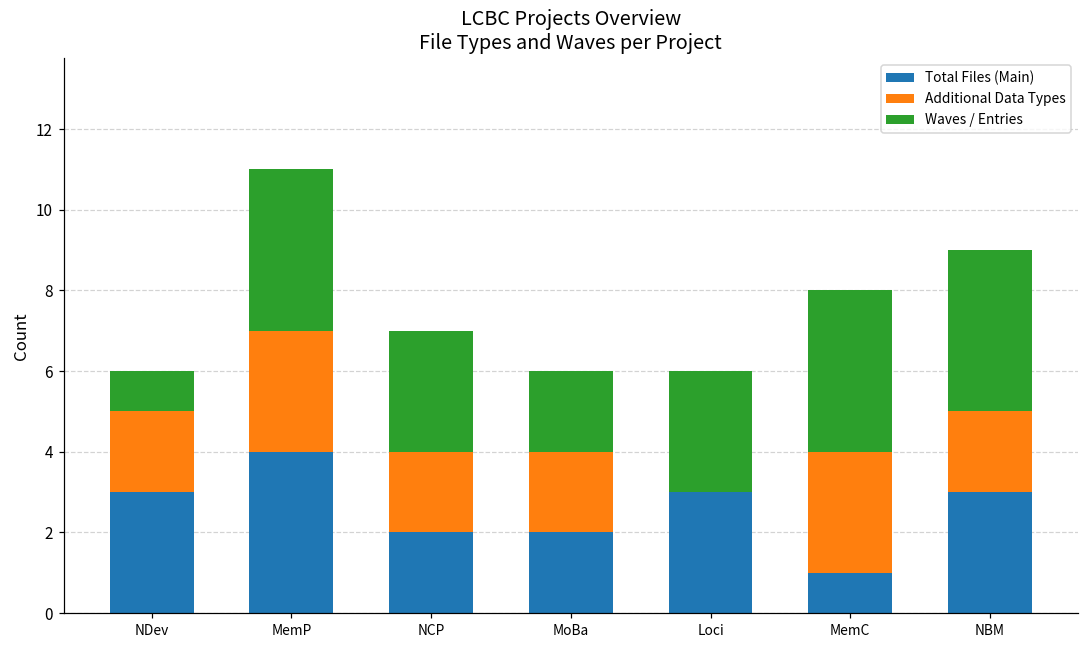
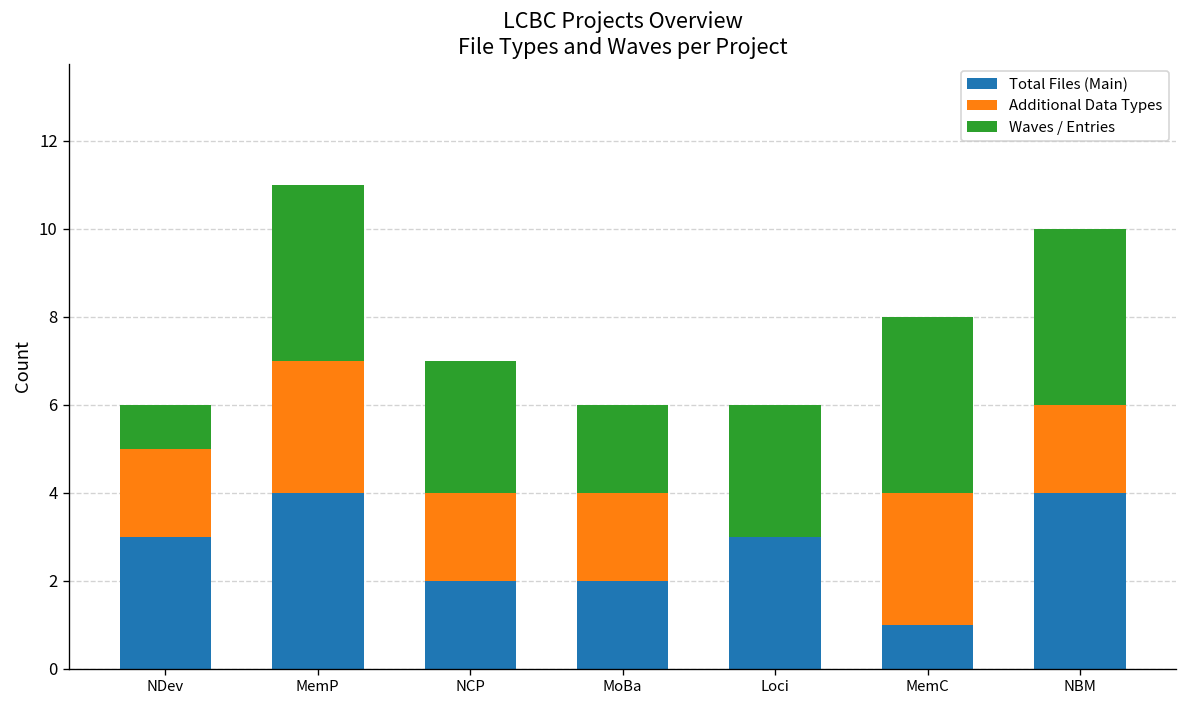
  {
    "Total Files (Main)": {
      "NDev": 3,
      "MemP": 4,
      "NCP": 2,
      "MoBa": 2,
      "Loci": 3,
      "MemC": 1,
-     "NBM": 3
+     "NBM": 4
    },
    "Additional Data Types": {
      "NDev": 2,
      "MemP": 3,
      "NCP": 2,
      "MoBa": 2,
      "Loci": 0,
      "MemC": 3,
      "NBM": 2
    },
    "Waves / Entries": {
      "NDev": 1,
      "MemP": 4,
      "NCP": 3,
      "MoBa": 2,
      "Loci": 3,
      "MemC": 4,
      "NBM": 4
    }
  }
